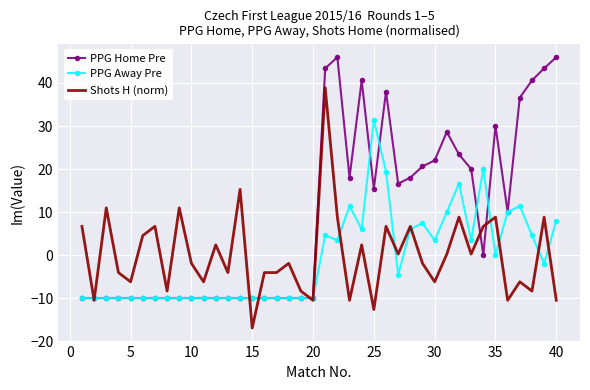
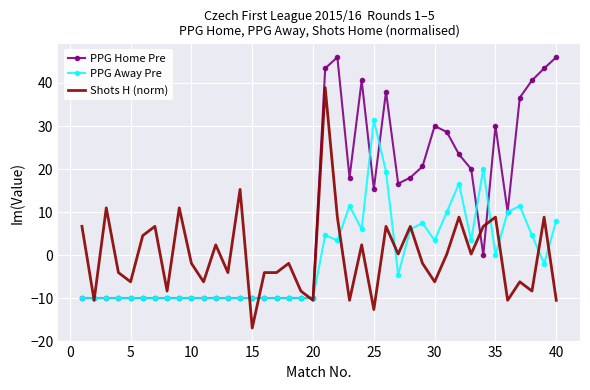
  {
    "PPG Home Pre": {
      "25": 15,
-     "30": 22,
+     "30": 30,
      "35": 30,
      "40": 46
    },
    "PPG Away Pre": {
      "25": 31,
      "30": 3,
      "35": 0,
      "40": 8
    },
    "Shots H (norm)": {
      "5": -6,
      "10": -2,
      "15": -17,
      "25": -13,
      "30": -6,
      "35": 9,
      "40": -11
    }
  }
